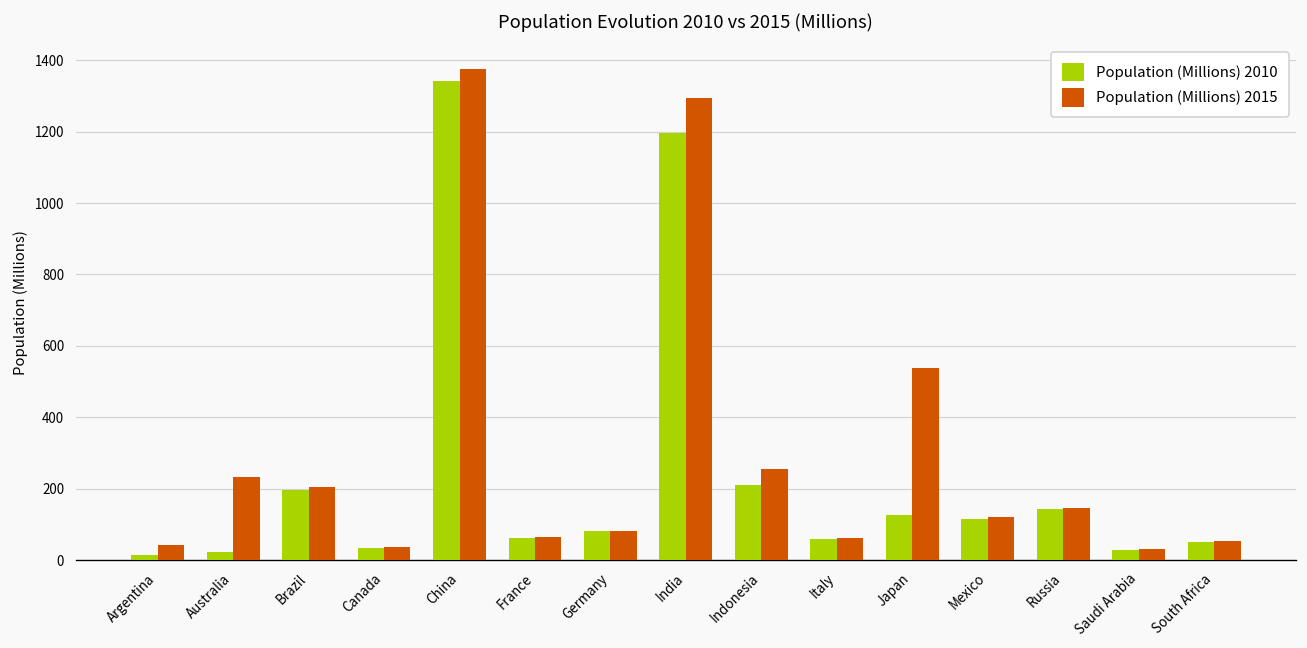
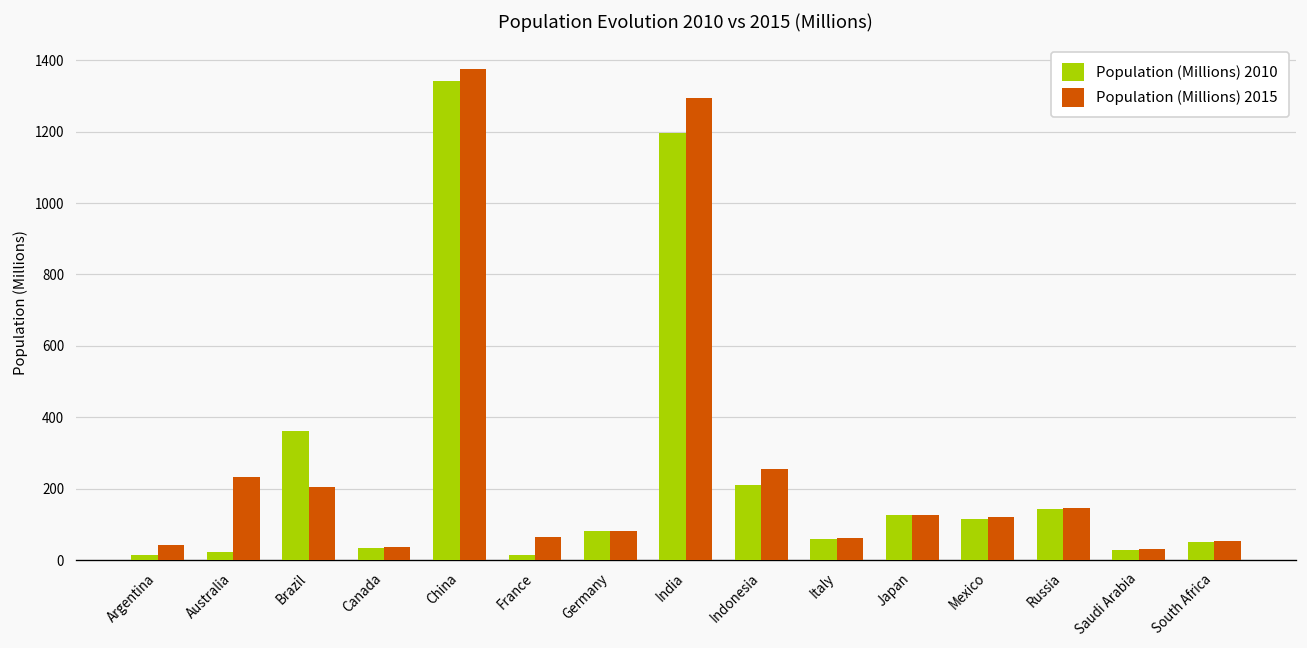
  {
    "Population (Millions) 2010": {
      "Argentina": 10,
      "Australia": 20,
-     "Brazil": 200,
+     "Brazil": 360,
      "Canada": 30,
      "China": 1340,
-     "France": 60,
+     "France": 20,
      "Germany": 80,
      "India": 1200,
      "Indonesia": 210,
      "Italy": 60,
      "Japan": 130,
      "Mexico": 110,
      "Russia": 140,
      "Saudi Arabia": 30,
      "South Africa": 50
    },
    "Population (Millions) 2015": {
      "Argentina": 40,
      "Australia": 230,
      "Brazil": 200,
      "Canada": 40,
      "China": 1370,
      "France": 60,
      "Germany": 80,
      "India": 1290,
      "Indonesia": 260,
      "Italy": 60,
-     "Japan": 540,
+     "Japan": 130,
      "Mexico": 120,
      "Russia": 150,
      "Saudi Arabia": 30,
      "South Africa": 50
    }
  }
